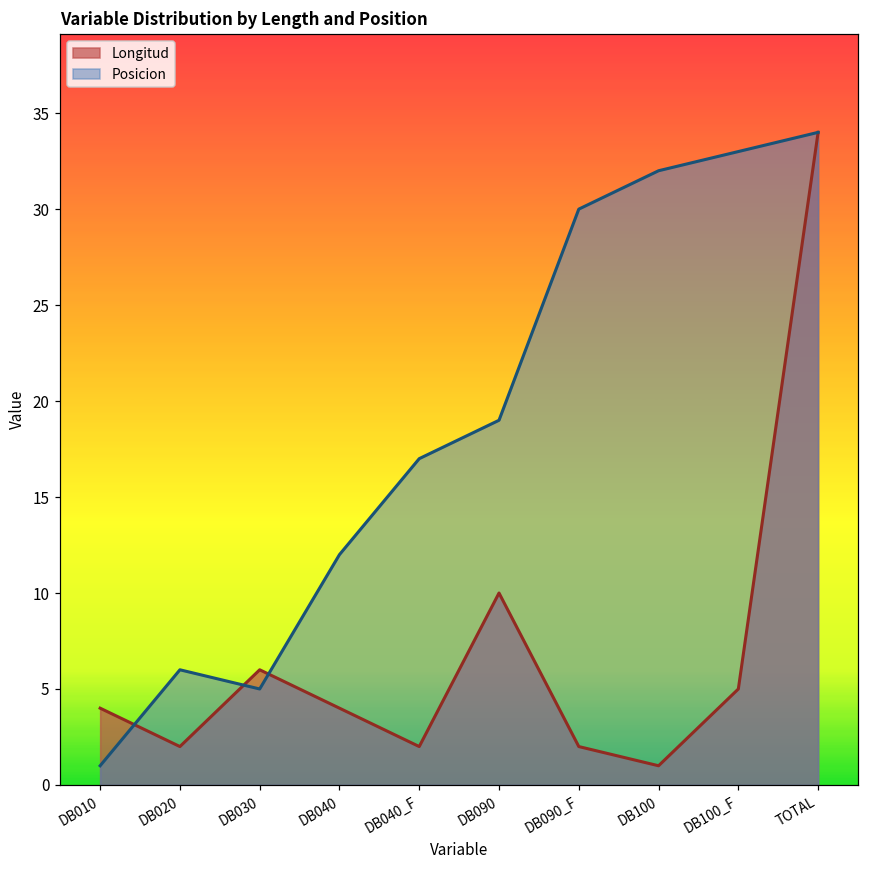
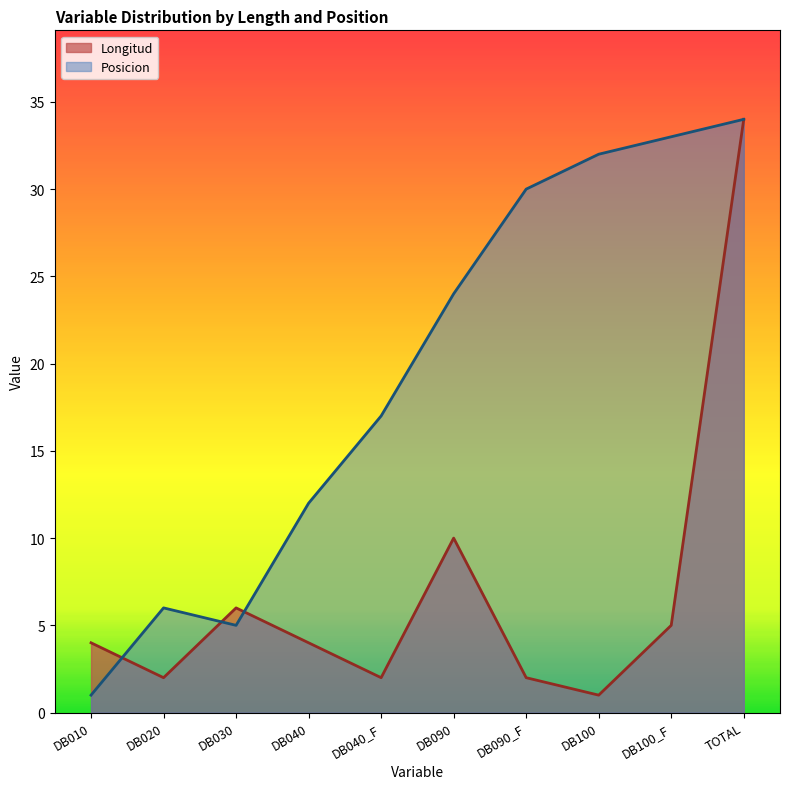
  {
    "Longitud": {
      "DB010": 4,
      "DB020": 2,
      "DB030": 6,
      "DB040": 4,
      "DB040_F": 2,
      "DB090": 10,
      "DB090_F": 2,
      "DB100": 1,
      "DB100_F": 5
    },
    "Posicion": {
      "DB010": 1,
      "DB020": 6,
      "DB030": 5,
      "DB040": 12,
      "DB040_F": 17,
-     "DB090": 19,
+     "DB090": 24,
      "DB090_F": 30,
      "DB100": 32,
      "DB100_F": 33
    }
  }
